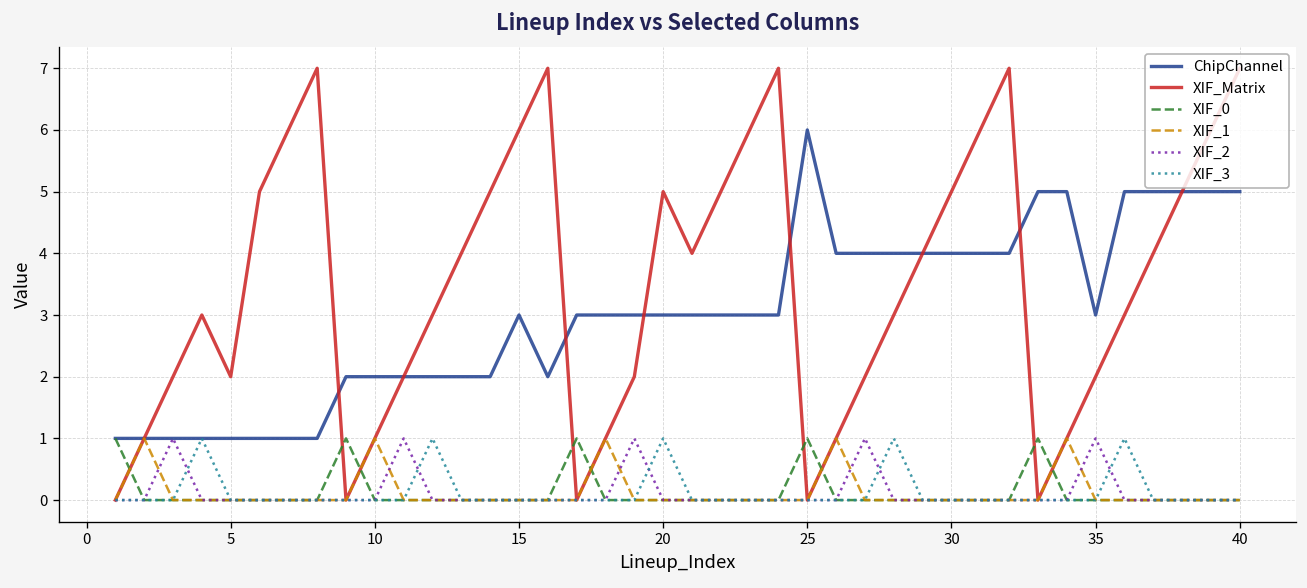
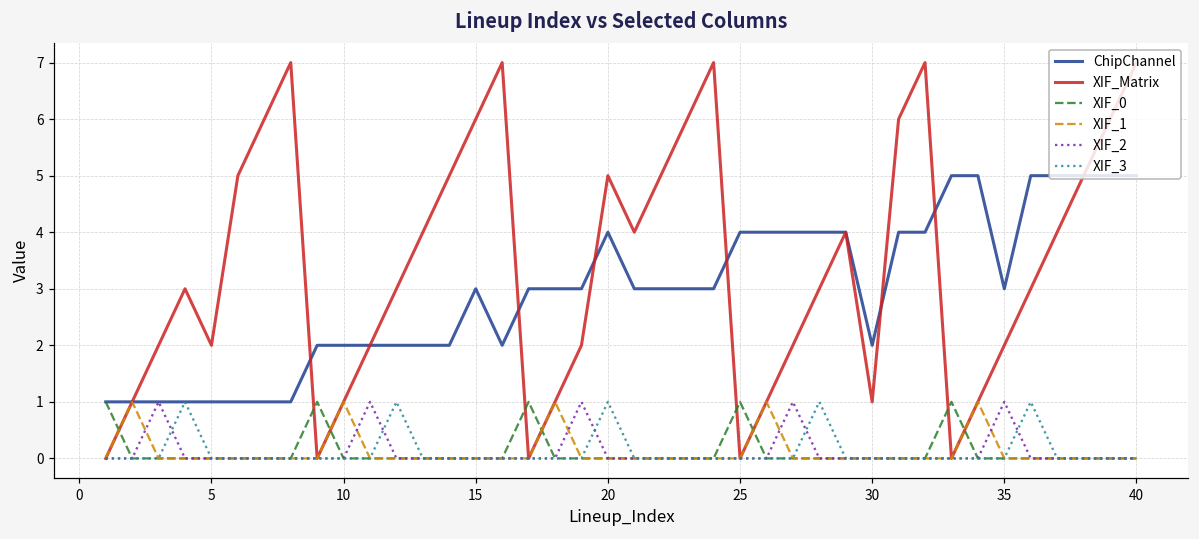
  {
    "ChipChannel": {
      "5": 1,
      "10": 2,
      "15": 3,
-     "20": 3,
-     "25": 6,
-     "30": 4,
+     "20": 4,
+     "25": 4,
+     "30": 2,
      "35": 3
    },
    "XIF_Matrix": {
      "5": 2,
      "15": 6,
      "20": 5,
-     "30": 5,
+     "30": 1,
      "35": 2
    },
    "XIF_0": {
      "25": 1
    },
    "XIF_2": {
      "35": 1
    },
    "XIF_3": {
      "20": 1
    }
  }
